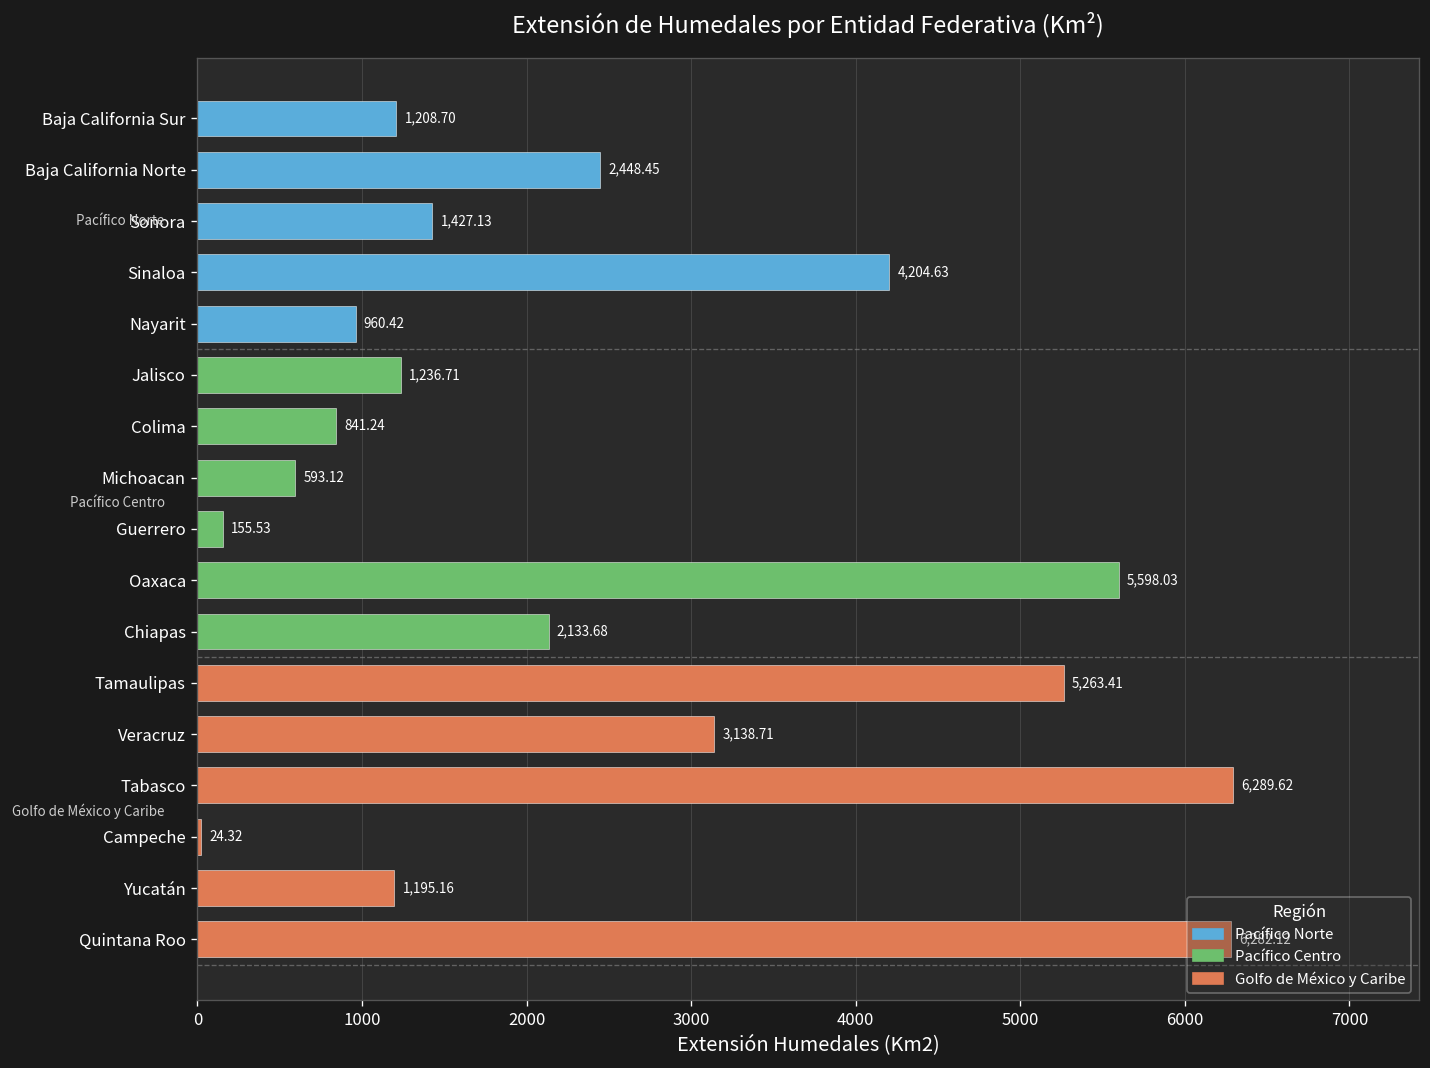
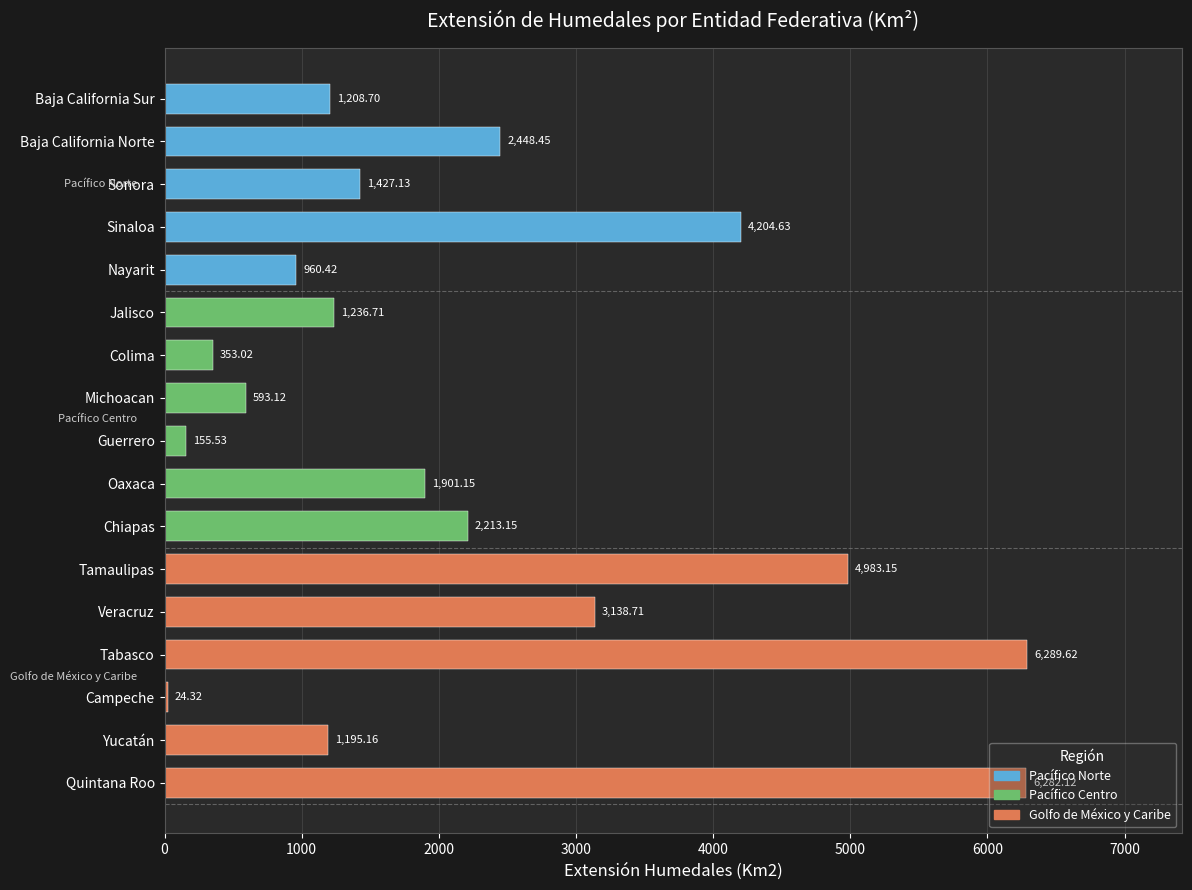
  {
    "Baja California Sur": "1,208.70",
    "Baja California Norte": "2,448.45",
    "Sonora": "1,427.13",
    "Sinaloa": "4,204.63",
    "Nayarit": "960.42",
    "Jalisco": "1,236.71",
-   "Colima": "841.24",
+   "Colima": "353.02",
    "Michoacan": "593.12",
    "Guerrero": "155.53",
-   "Oaxaca": "5,598.03",
-   "Chiapas": "2,133.68",
-   "Tamaulipas": "5,263.41",
+   "Oaxaca": "1,901.15",
+   "Chiapas": "2,213.15",
+   "Tamaulipas": "4,983.15",
    "Veracruz": "3,138.71",
    "Tabasco": "6,289.62",
    "Campeche": "24.32",
    "Yucatán": "1,195.16"
  }
